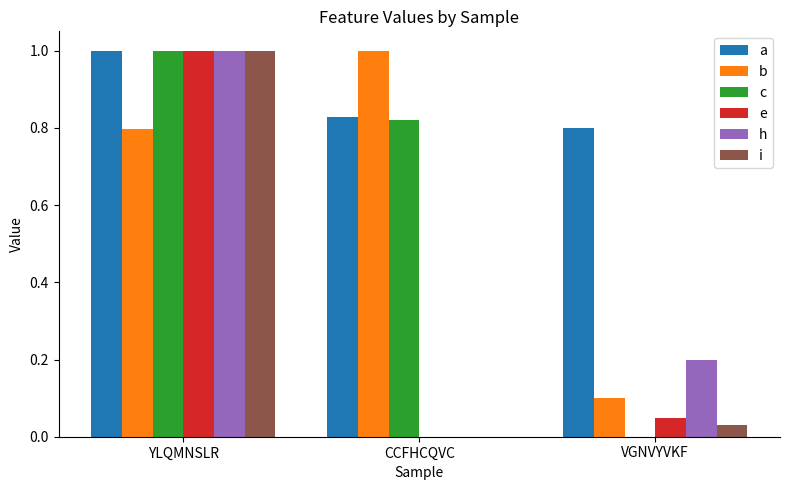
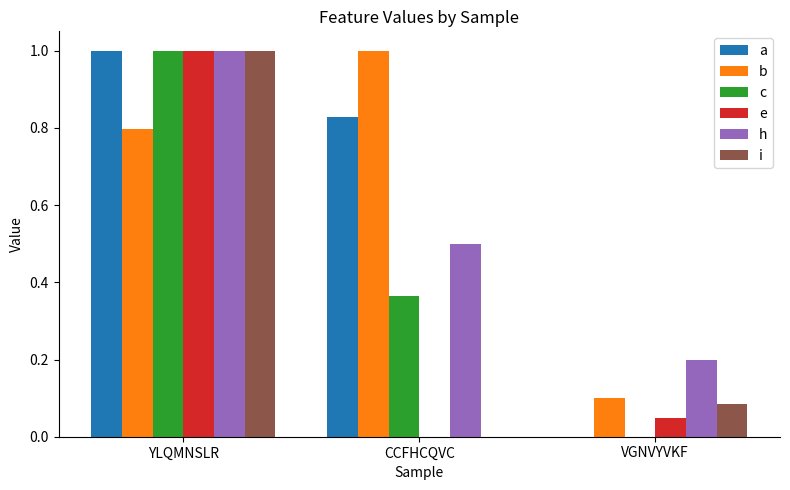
  {
    "a": {
      "YLQMNSLR": 1.0,
      "CCFHCQVC": 0.83,
-     "VGNVYVKF": 0.8
+     "VGNVYVKF": 0.0
    },
    "b": {
      "YLQMNSLR": 0.80,
      "CCFHCQVC": 1.00,
      "VGNVYVKF": 0.10
    },
    "c": {
      "YLQMNSLR": 1.00,
-     "CCFHCQVC": 0.82,
+     "CCFHCQVC": 0.36,
      "VGNVYVKF": 0.00
    },
    "e": {
      "YLQMNSLR": 1.00,
      "CCFHCQVC": 0.00,
      "VGNVYVKF": 0.05
    },
    "h": {
      "YLQMNSLR": 1.0,
-     "CCFHCQVC": 0.0,
+     "CCFHCQVC": 0.5,
      "VGNVYVKF": 0.2
    },
    "i": {
      "YLQMNSLR": 1.00,
      "CCFHCQVC": 0.00,
-     "VGNVYVKF": 0.03
+     "VGNVYVKF": 0.09
    }
  }
